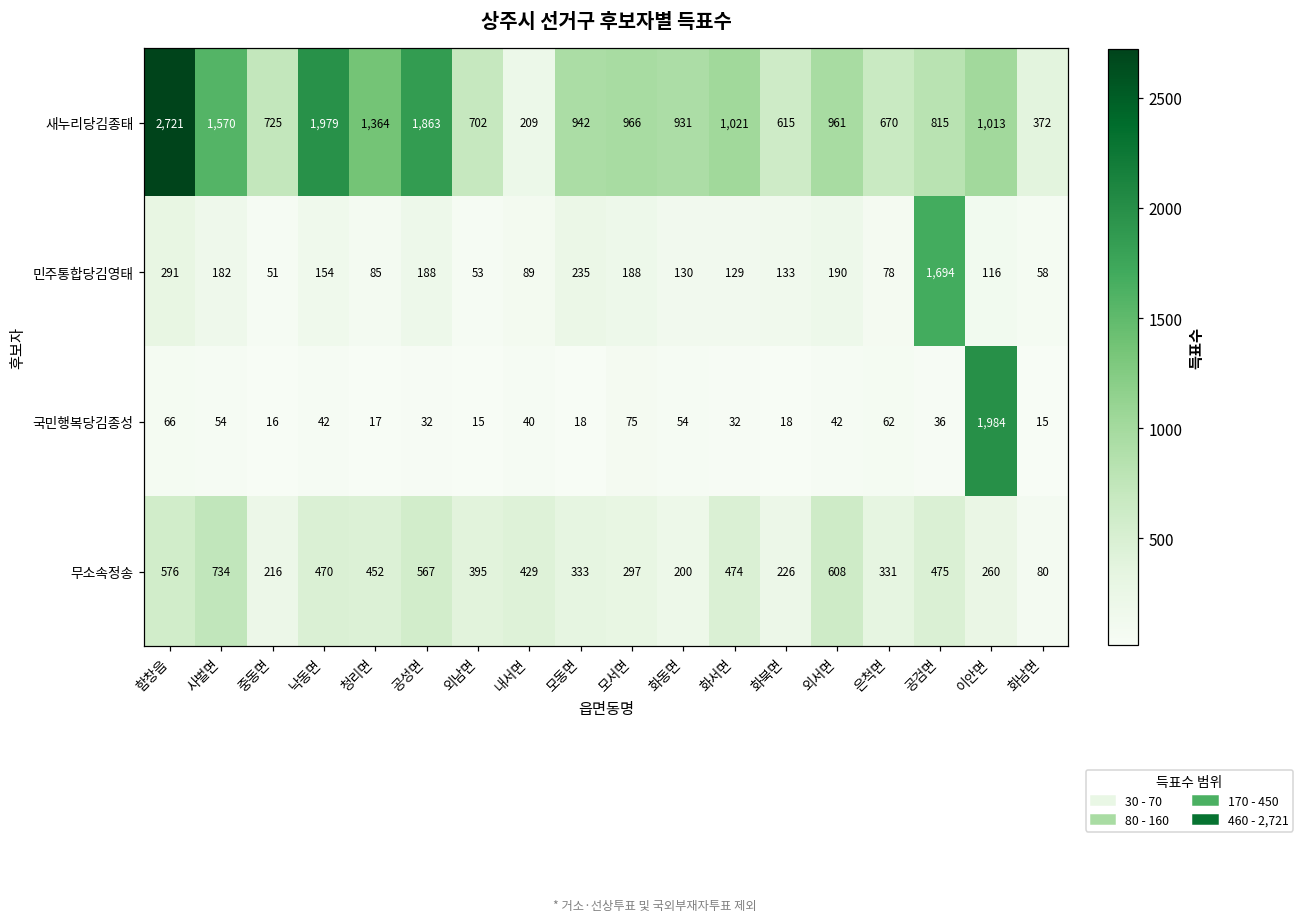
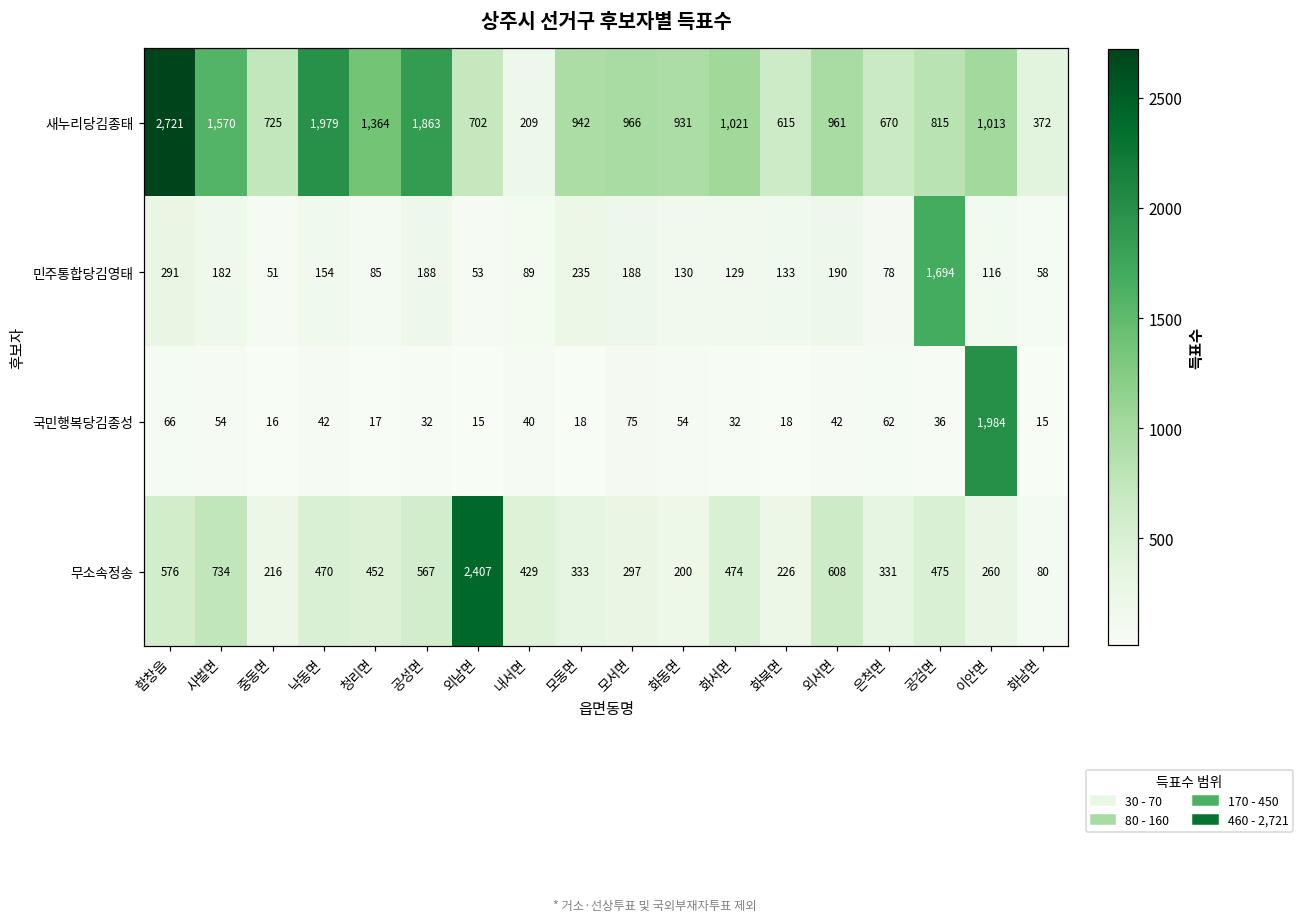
  {
    "새누리당김종태": {
      "함창읍": "2,721",
      "사벌면": "1,570",
      "중동면": "725",
      "낙동면": "1,979",
      "청리면": "1,364",
      "공성면": "1,863",
      "외남면": "702",
      "내서면": "209",
      "모동면": "942",
      "모서면": "966",
      "화동면": "931",
      "화서면": "1,021",
      "화북면": "615",
      "외서면": "961",
      "은척면": "670",
      "공검면": "815",
      "이안면": "1,013",
      "화남면": "372"
    },
    "민주통합당김영태": {
      "함창읍": "291",
      "사벌면": "182",
      "중동면": "51",
      "낙동면": "154",
      "청리면": "85",
      "공성면": "188",
      "외남면": "53",
      "내서면": "89",
      "모동면": "235",
      "모서면": "188",
      "화동면": "130",
      "화서면": "129",
      "화북면": "133",
      "외서면": "190",
      "은척면": "78",
      "공검면": "1,694",
      "이안면": "116",
      "화남면": "58"
    },
    "국민행복당김종성": {
      "함창읍": "66",
      "사벌면": "54",
      "중동면": "16",
      "낙동면": "42",
      "청리면": "17",
      "공성면": "32",
      "외남면": "15",
      "내서면": "40",
      "모동면": "18",
      "모서면": "75",
      "화동면": "54",
      "화서면": "32",
      "화북면": "18",
      "외서면": "42",
      "은척면": "62",
      "공검면": "36",
      "이안면": "1,984",
      "화남면": "15"
    },
    "무소속정송": {
      "함창읍": "576",
      "사벌면": "734",
      "중동면": "216",
      "낙동면": "470",
      "청리면": "452",
      "공성면": "567",
-     "외남면": "395",
+     "외남면": "2,407",
      "내서면": "429",
      "모동면": "333",
      "모서면": "297",
      "화동면": "200",
      "화서면": "474",
      "화북면": "226",
      "외서면": "608",
      "은척면": "331",
      "공검면": "475",
      "이안면": "260",
      "화남면": "80"
    }
  }
